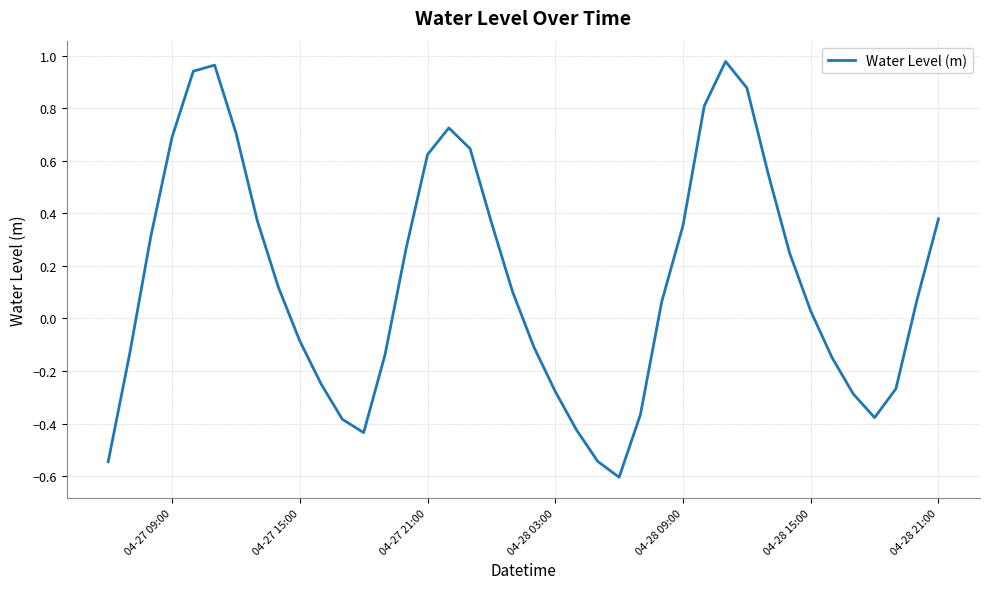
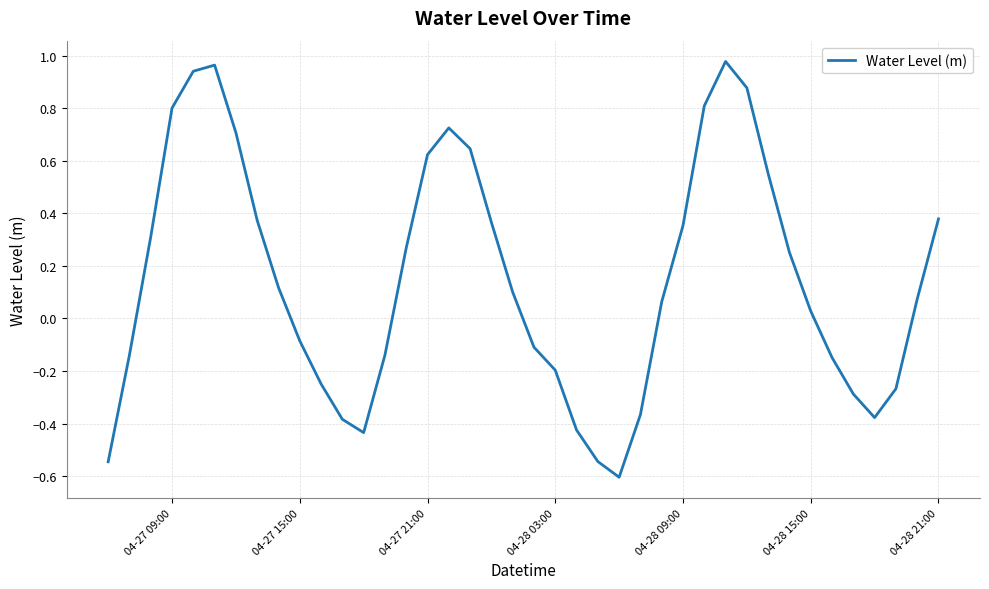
  {
-   "04-27 09:00": 0.69,
+   "04-27 09:00": 0.80,
    "04-27 15:00": -0.09,
    "04-27 21:00": 0.62,
-   "04-28 03:00": -0.28,
+   "04-28 03:00": -0.20,
    "04-28 09:00": 0.35,
    "04-28 15:00": 0.03,
    "04-28 21:00": 0.38
  }
